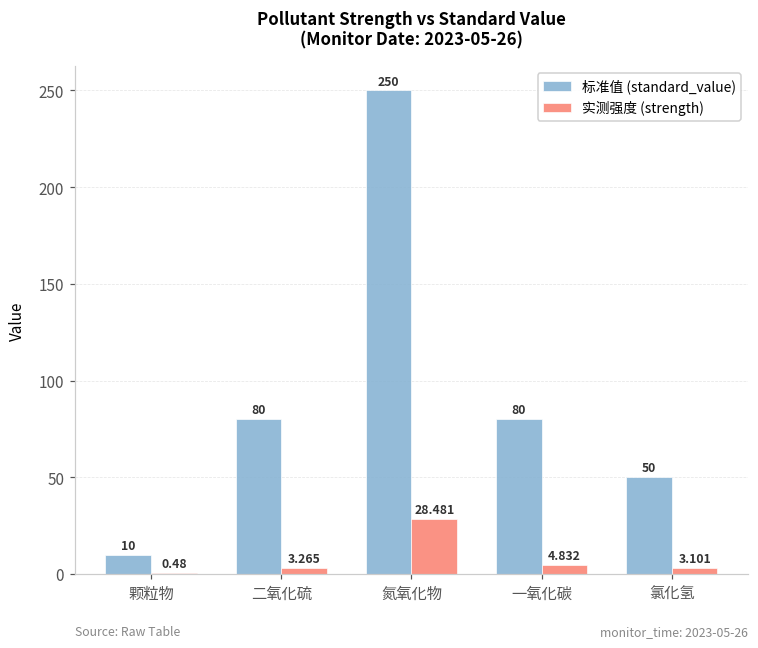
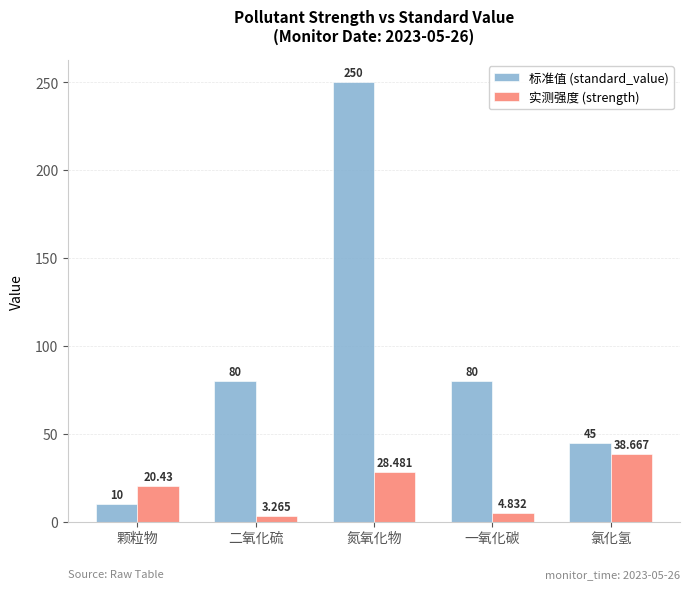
  {
    "标准值 (standard_value)": {
      "颗粒物": 10,
      "二氧化硫": 80,
      "氮氧化物": 250,
      "一氧化碳": 80,
-     "氯化氢": 50
+     "氯化氢": 45
    },
    "实测强度 (strength)": {
-     "颗粒物": 0.48,
+     "颗粒物": 20.43,
      "二氧化硫": 3.265,
      "氮氧化物": 28.481,
      "一氧化碳": 4.832,
-     "氯化氢": 3.101
+     "氯化氢": 38.667
    }
  }
